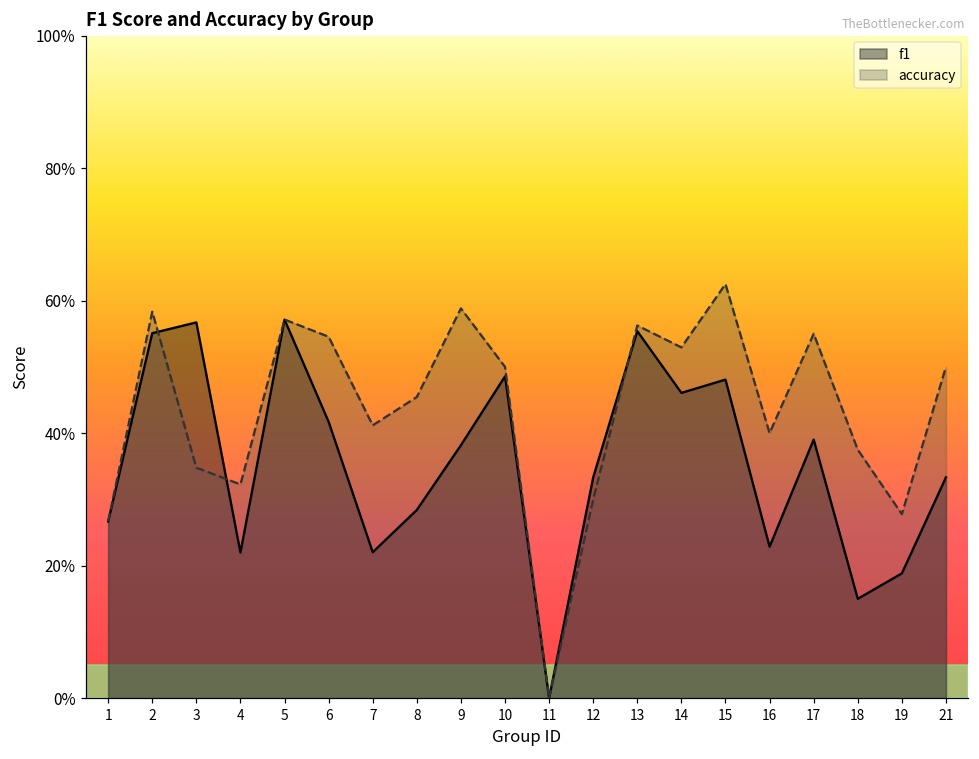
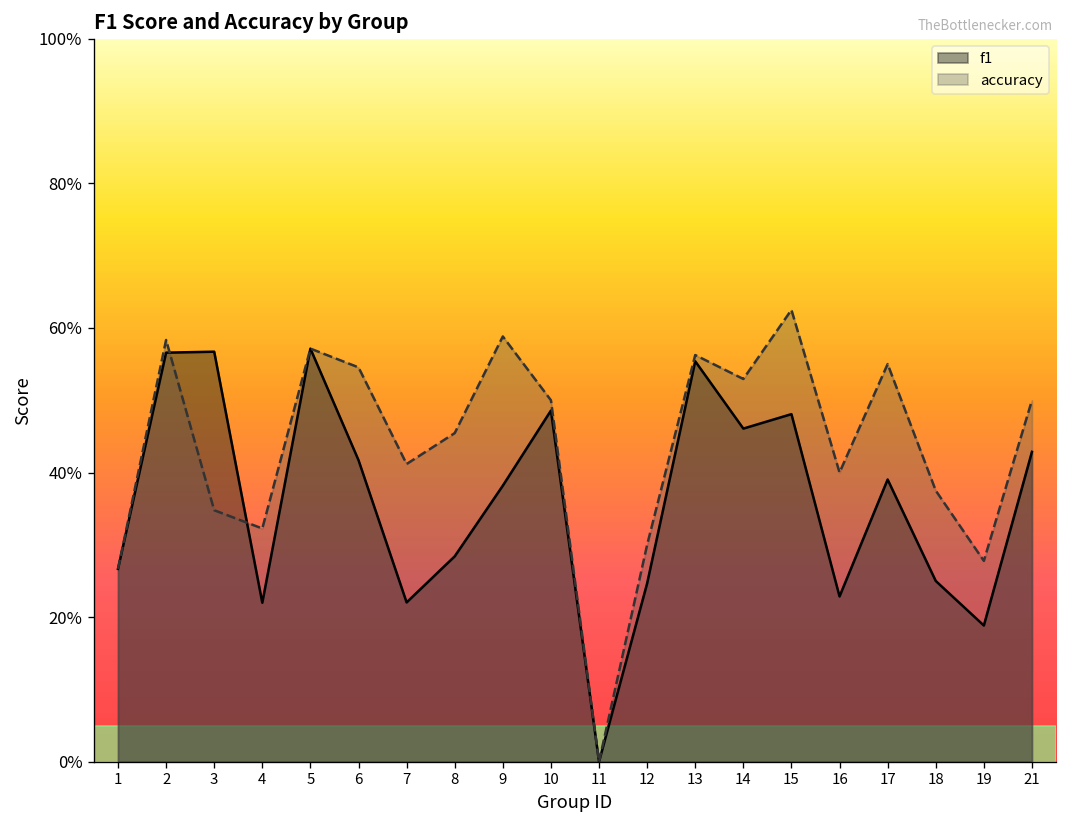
  {
    "f1": {
-     "2": "55%",
+     "2": "57%",
      "3": "57%",
      "4": "22%",
      "6": "42%",
      "7": "22%",
      "8": "28%",
      "9": "38%",
      "10": "49%",
-     "12": "33%",
+     "12": "25%",
      "13": "55%",
      "14": "46%",
      "15": "48%",
      "16": "23%",
      "17": "39%",
-     "18": "15%",
+     "18": "25%",
      "19": "19%",
-     "21": "33%"
+     "21": "43%"
    },
    "accuracy": {
      "2": "58%",
      "3": "35%",
      "4": "32%",
      "6": "55%",
      "7": "41%",
      "8": "45%",
      "9": "59%",
      "10": "50%",
      "12": "30%",
      "13": "56%",
      "14": "53%",
      "15": "63%",
      "16": "40%",
      "17": "55%",
      "18": "38%",
      "19": "28%",
      "21": "50%"
    }
  }
